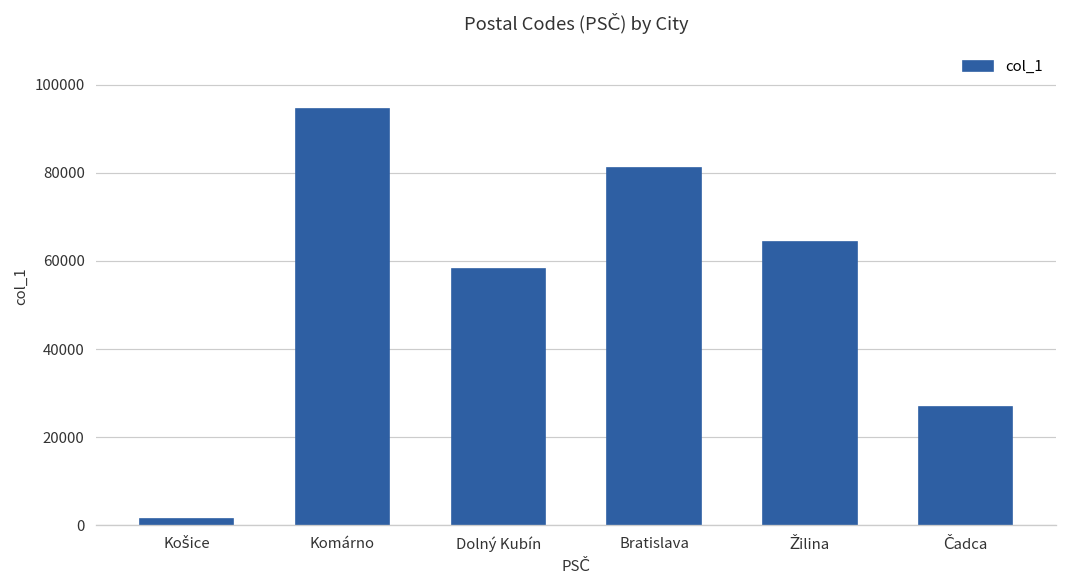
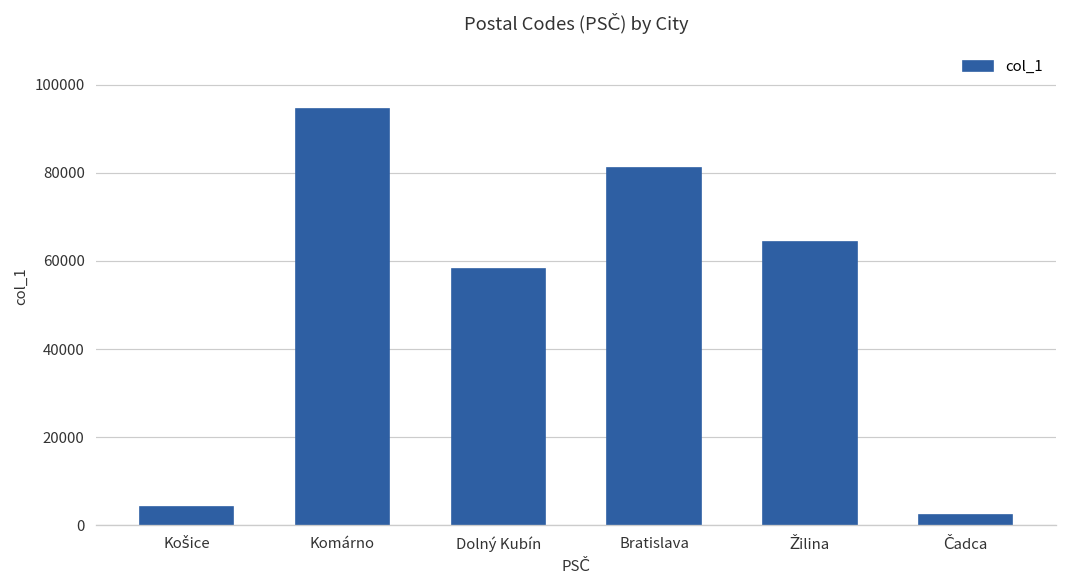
  {
-   "Košice": 1000,
+   "Košice": 4000,
    "Komárno": 95000,
    "Dolný Kubín": 58000,
    "Bratislava": 81000,
    "Žilina": 64000,
-   "Čadca": 27000
+   "Čadca": 2000
  }
